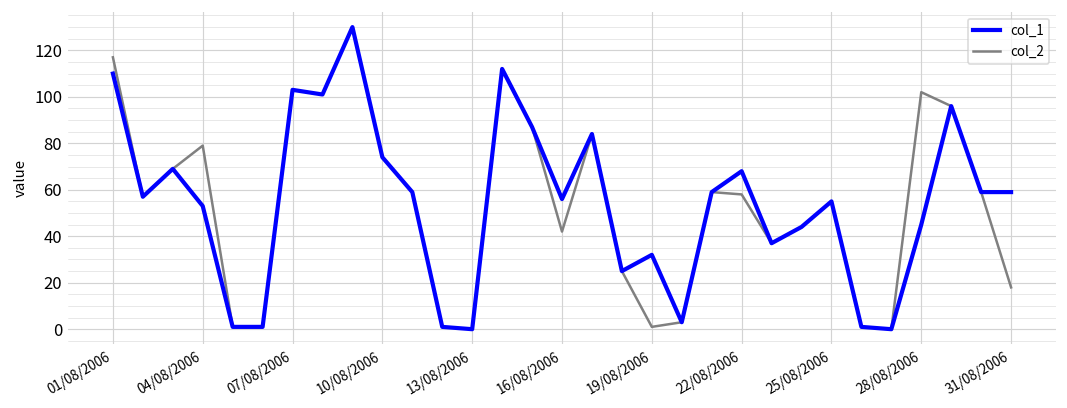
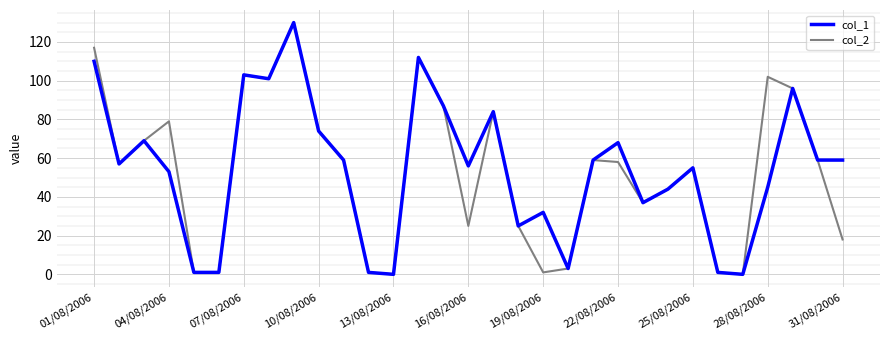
  {
    "col_1": {
      "01/08/2006": 110,
      "04/08/2006": 53,
      "16/08/2006": 56,
      "19/08/2006": 32,
      "22/08/2006": 68,
      "28/08/2006": 45,
      "31/08/2006": 59
    },
    "col_2": {
      "01/08/2006": 117,
      "04/08/2006": 79,
-     "16/08/2006": 42,
+     "16/08/2006": 25,
      "19/08/2006": 1,
      "22/08/2006": 58,
      "28/08/2006": 102,
      "31/08/2006": 18
    }
  }
